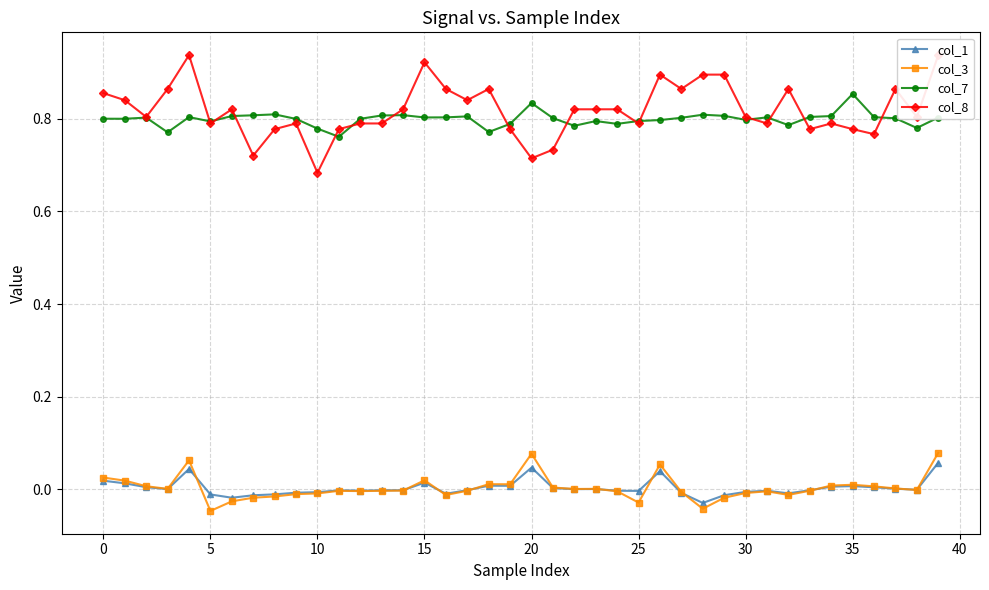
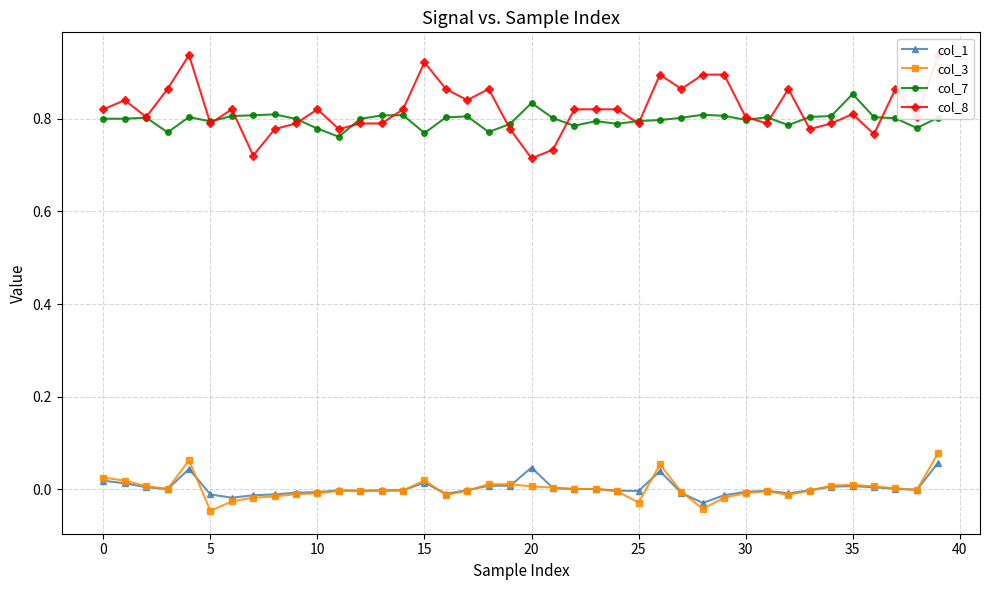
  {
    "col_1": {
      "0": 0.02,
      "5": -0.01,
      "20": 0.05,
      "25": 0.00
    },
    "col_3": {
      "0": 0.03,
      "5": -0.05,
-     "20": 0.08,
+     "20": 0.01,
      "25": -0.03
    },
    "col_7": {
      "0": 0.80,
      "10": 0.78,
-     "15": 0.80,
+     "15": 0.77,
      "20": 0.83,
      "30": 0.80,
      "35": 0.85
    },
    "col_8": {
-     "0": 0.86,
-     "10": 0.68,
+     "0": 0.82,
+     "10": 0.82,
      "15": 0.92,
      "20": 0.71,
      "30": 0.80,
-     "35": 0.78
+     "35": 0.81
    }
  }
